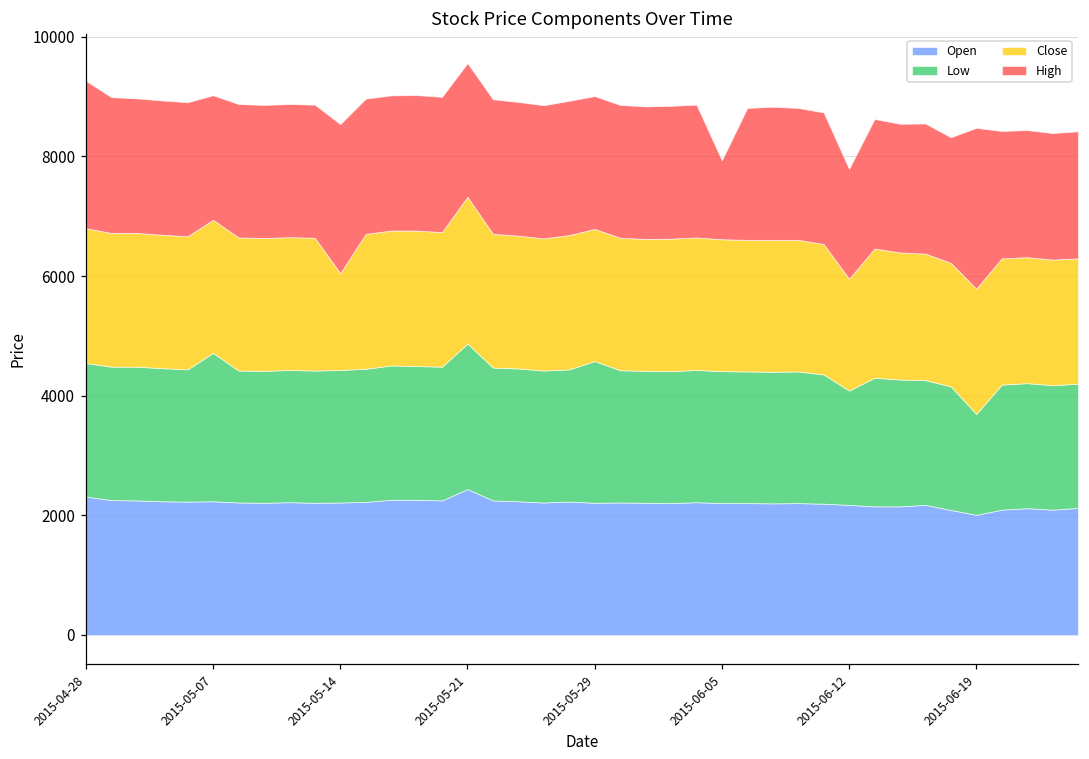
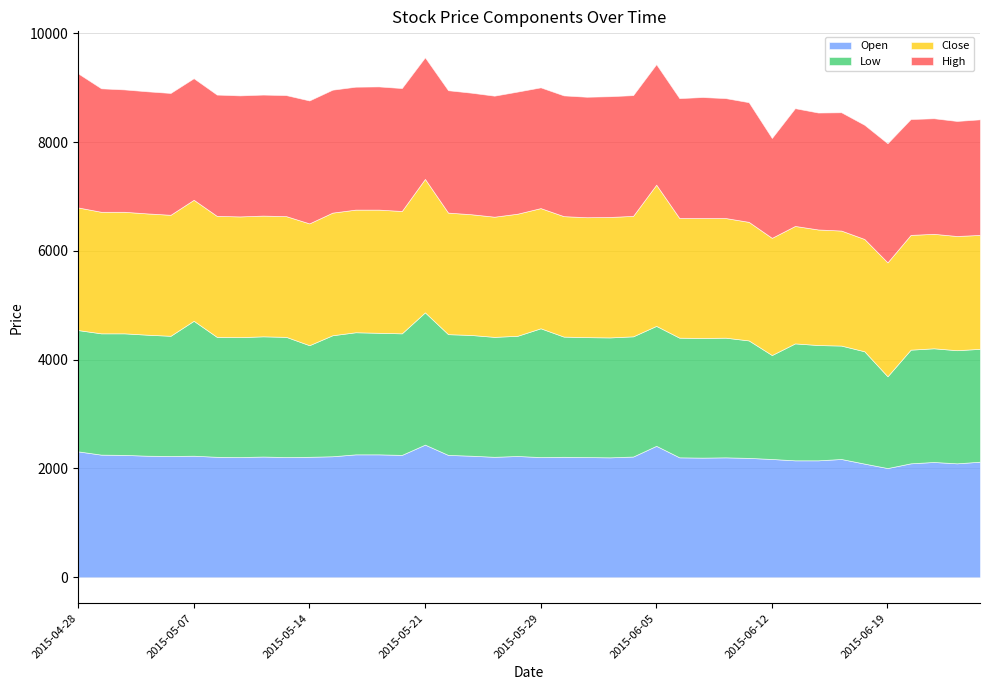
  {
    "Open": {
      "2015-04-28": 2300,
      "2015-05-07": 2200,
      "2015-05-14": 2200,
      "2015-05-21": 2400,
      "2015-05-29": 2200,
-     "2015-06-05": 2200,
+     "2015-06-05": 2400,
      "2015-06-12": 2200,
      "2015-06-19": 2000
    },
    "Low": {
      "2015-04-28": 2200,
      "2015-05-07": 2500,
-     "2015-05-14": 2200,
+     "2015-05-14": 2100,
      "2015-05-21": 2400,
      "2015-05-29": 2400,
      "2015-06-05": 2200,
      "2015-06-12": 1900,
      "2015-06-19": 1700
    },
    "Close": {
      "2015-04-28": 2300,
      "2015-05-07": 2200,
-     "2015-05-14": 1600,
+     "2015-05-14": 2200,
      "2015-05-21": 2500,
      "2015-05-29": 2200,
-     "2015-06-05": 2200,
-     "2015-06-12": 1900,
+     "2015-06-05": 2600,
+     "2015-06-12": 2200,
      "2015-06-19": 2100
    },
    "High": {
      "2015-04-28": 2500,
-     "2015-05-07": 2100,
-     "2015-05-14": 2500,
+     "2015-05-07": 2200,
+     "2015-05-14": 2300,
      "2015-05-21": 2200,
      "2015-05-29": 2200,
-     "2015-06-05": 1300,
+     "2015-06-05": 2200,
      "2015-06-12": 1800,
-     "2015-06-19": 2700
+     "2015-06-19": 2200
    }
  }
